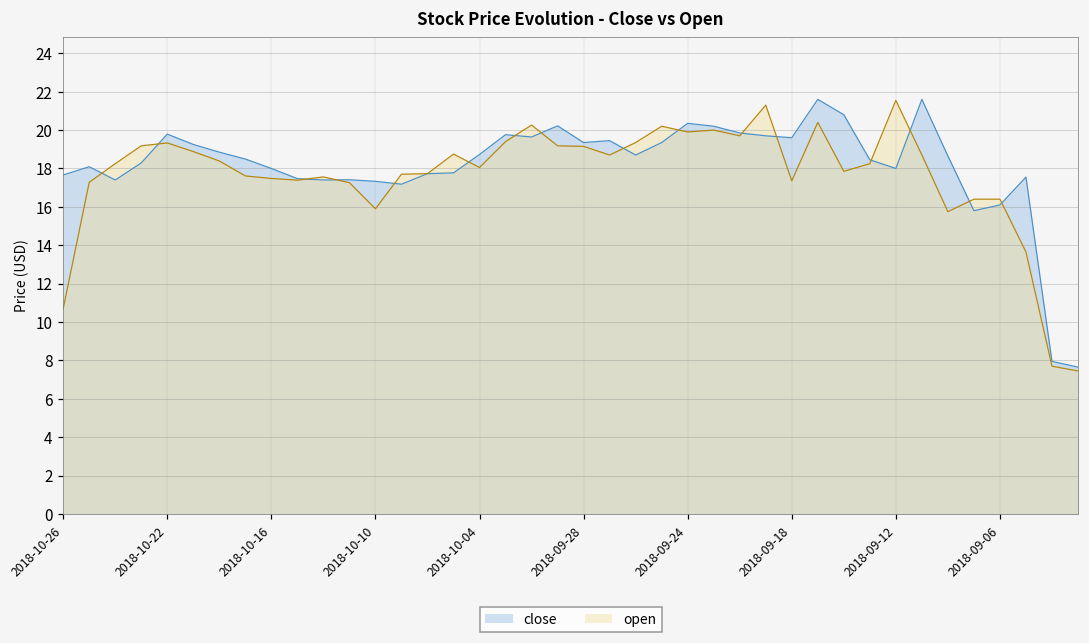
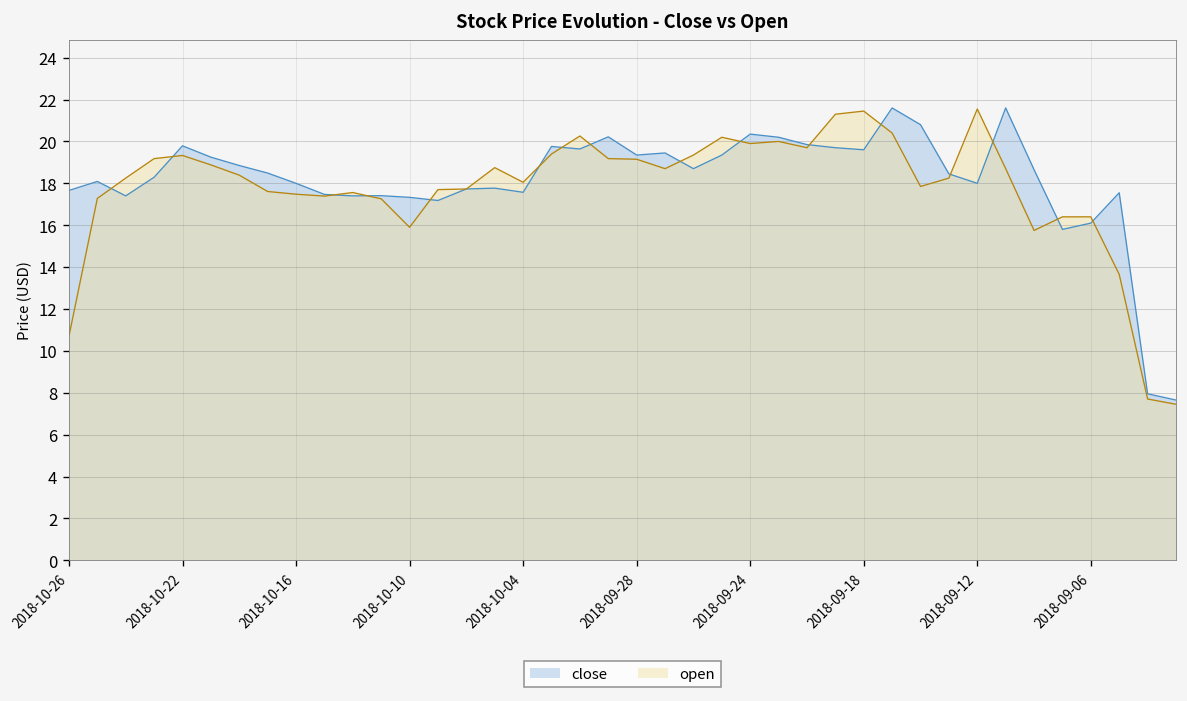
  {
    "close": {
      "2018-10-26": 17.7,
      "2018-10-22": 19.8,
      "2018-10-16": 18.0,
      "2018-10-10": 17.3,
-     "2018-10-04": 18.7,
+     "2018-10-04": 17.6,
      "2018-09-28": 19.4,
      "2018-09-24": 20.4,
      "2018-09-18": 19.6,
      "2018-09-12": 18.0,
      "2018-09-06": 16.1
    },
    "open": {
      "2018-10-26": 10.7,
      "2018-10-22": 19.3,
      "2018-10-16": 17.5,
      "2018-10-10": 15.9,
      "2018-10-04": 18.1,
      "2018-09-28": 19.1,
      "2018-09-24": 19.9,
-     "2018-09-18": 17.4,
+     "2018-09-18": 21.5,
      "2018-09-12": 21.5,
      "2018-09-06": 16.4
    }
  }
